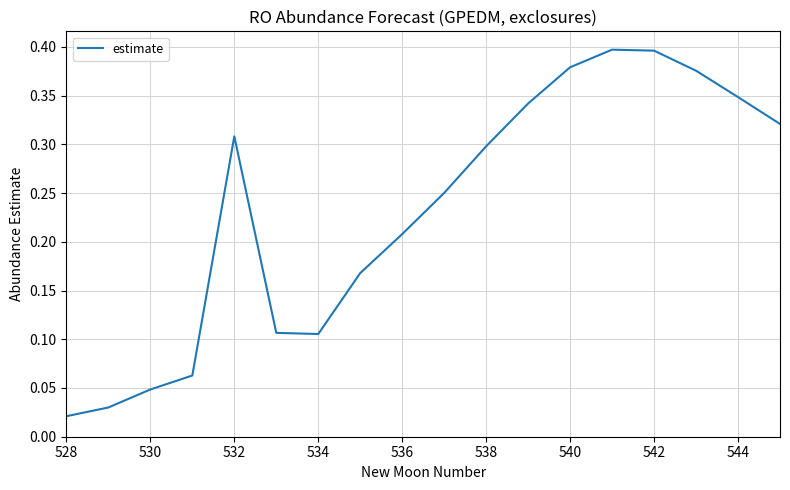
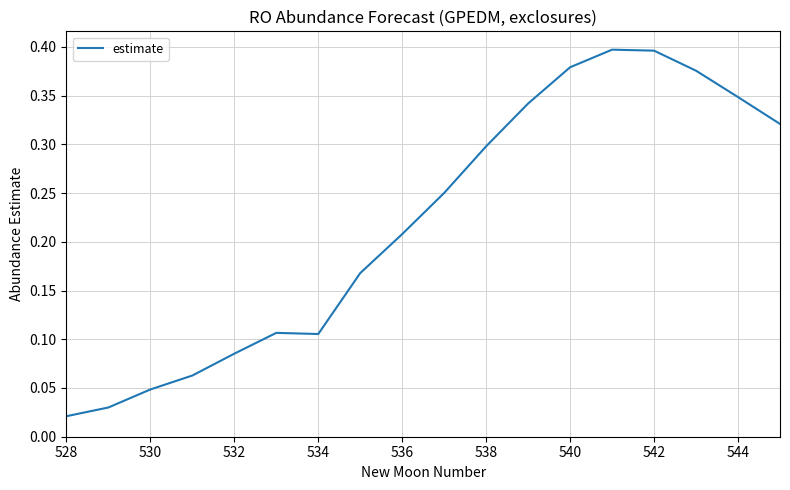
  {
    "528": 0.02,
    "530": 0.05,
-   "532": 0.31,
+   "532": 0.09,
    "534": 0.11,
    "536": 0.21,
    "538": 0.30,
    "540": 0.38,
    "542": 0.40,
    "544": 0.35
  }
